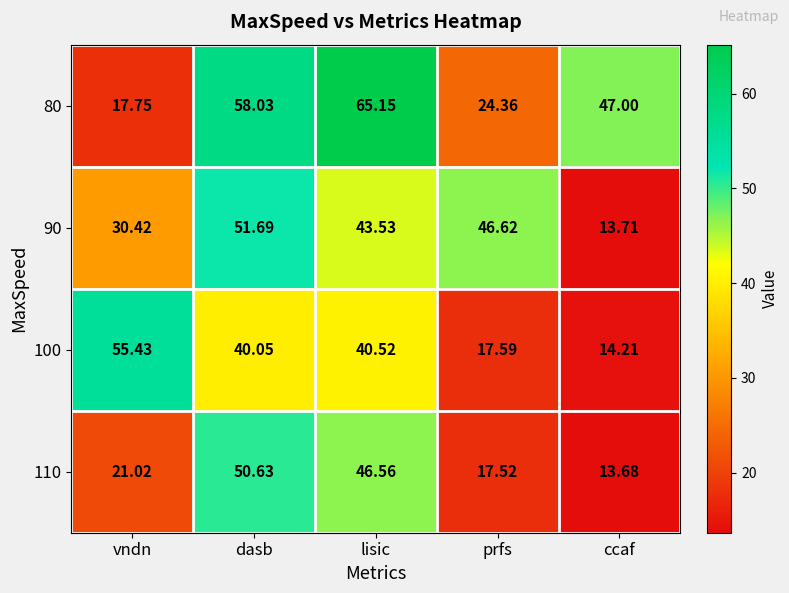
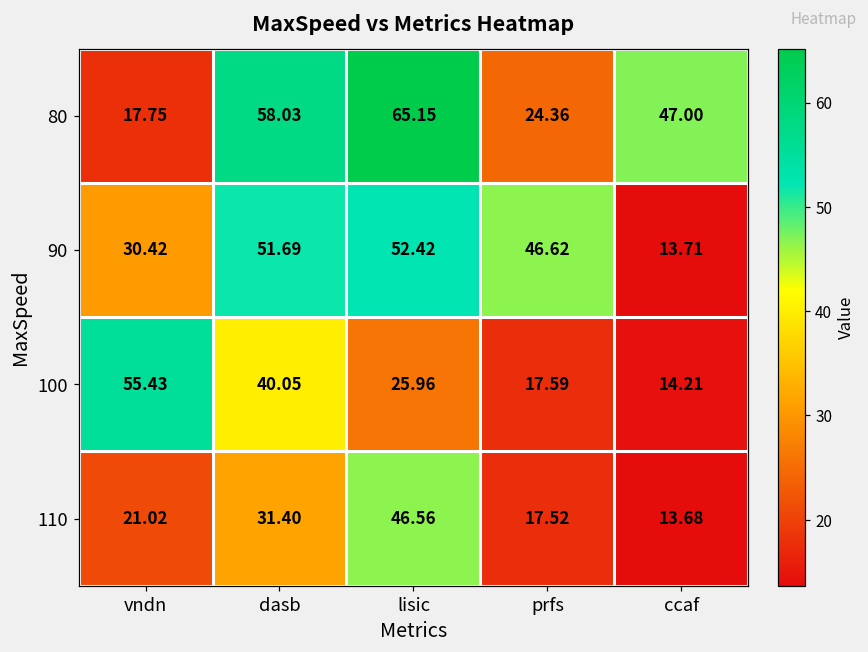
  {
    "80": {
      "vndn": 17.75,
      "dasb": 58.03,
      "lisic": 65.15,
      "prfs": 24.36,
      "ccaf": 47.00
    },
    "90": {
      "vndn": 30.42,
      "dasb": 51.69,
-     "lisic": 43.53,
+     "lisic": 52.42,
      "prfs": 46.62,
      "ccaf": 13.71
    },
    "100": {
      "vndn": 55.43,
      "dasb": 40.05,
-     "lisic": 40.52,
+     "lisic": 25.96,
      "prfs": 17.59,
      "ccaf": 14.21
    },
    "110": {
      "vndn": 21.02,
-     "dasb": 50.63,
+     "dasb": 31.40,
      "lisic": 46.56,
      "prfs": 17.52,
      "ccaf": 13.68
    }
  }
